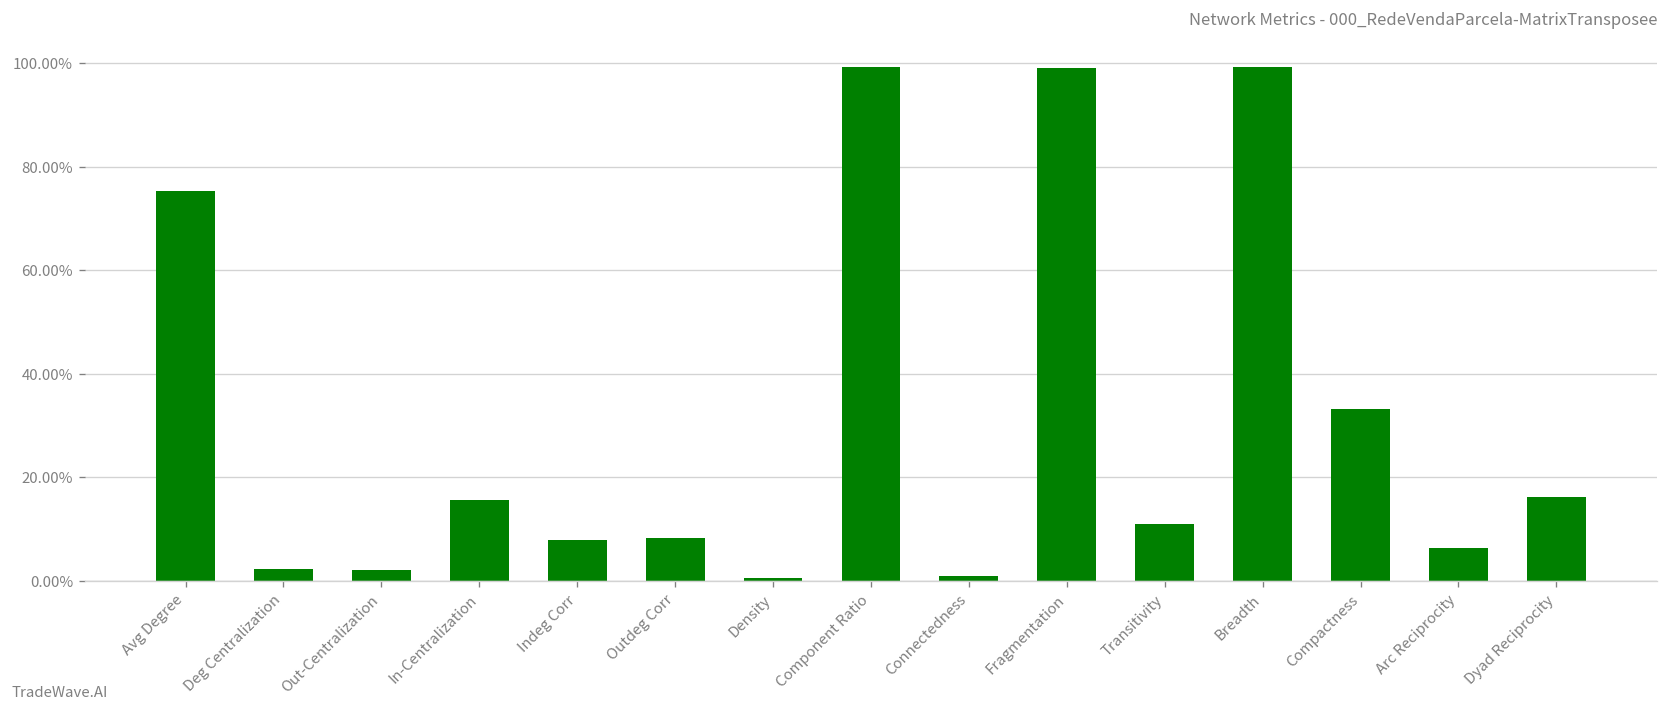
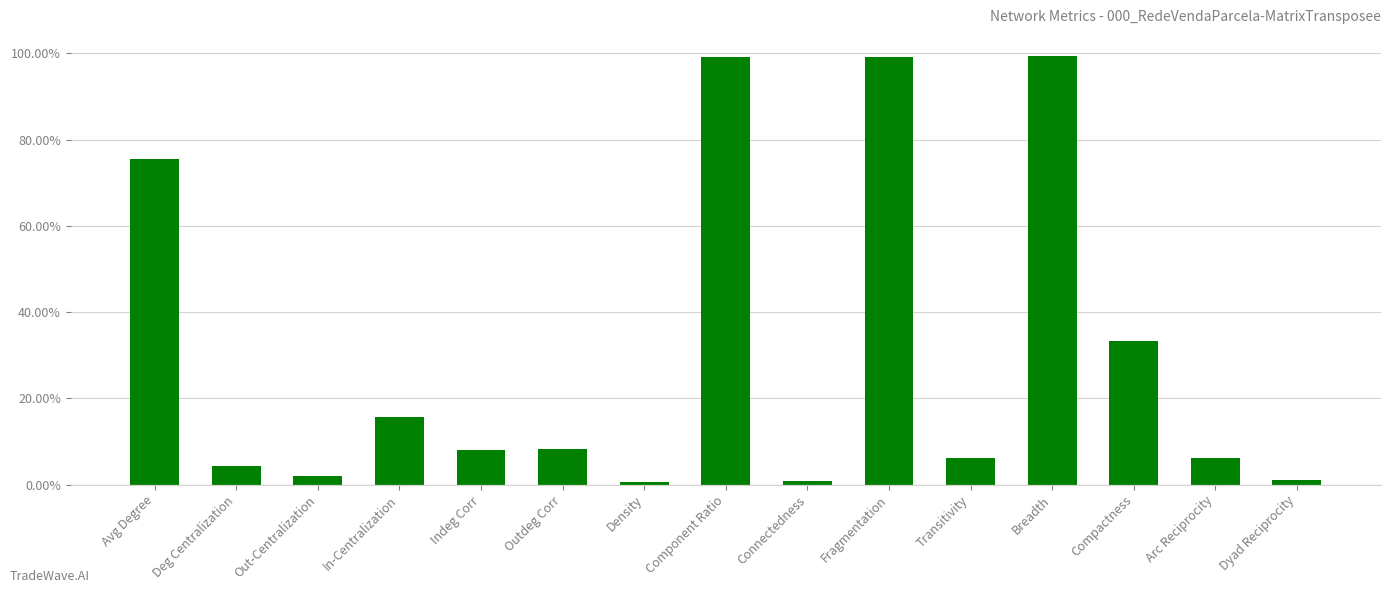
  {
    "Avg Degree": "75%",
-   "Deg Centralization": "2%",
+   "Deg Centralization": "4%",
    "Out-Centralization": "2%",
    "In-Centralization": "16%",
    "Indeg Corr": "8%",
    "Outdeg Corr": "8%",
    "Density": "1%",
    "Component Ratio": "99%",
    "Connectedness": "1%",
    "Fragmentation": "99%",
-   "Transitivity": "11%",
+   "Transitivity": "6%",
    "Breadth": "99%",
    "Compactness": "33%",
    "Arc Reciprocity": "6%",
-   "Dyad Reciprocity": "16%"
+   "Dyad Reciprocity": "1%"
  }
